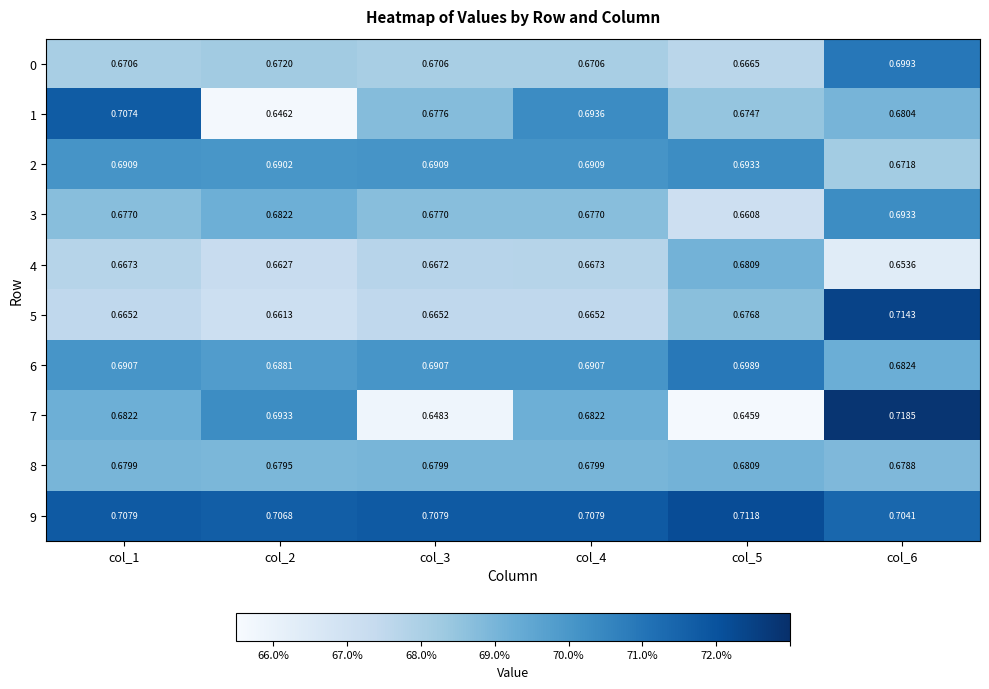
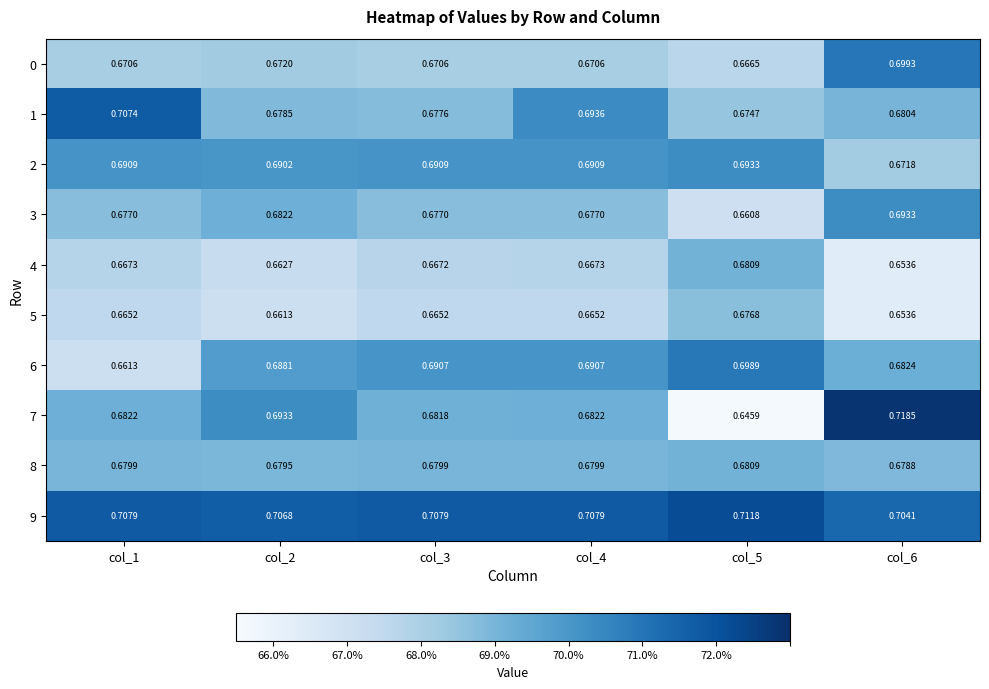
  {
    "0": {
      "col_1": 0.6706,
      "col_2": 0.6720,
      "col_3": 0.6706,
      "col_4": 0.6706,
      "col_5": 0.6665,
      "col_6": 0.6993
    },
    "1": {
      "col_1": 0.7074,
-     "col_2": 0.6462,
+     "col_2": 0.6785,
      "col_3": 0.6776,
      "col_4": 0.6936,
      "col_5": 0.6747,
      "col_6": 0.6804
    },
    "2": {
      "col_1": 0.6909,
      "col_2": 0.6902,
      "col_3": 0.6909,
      "col_4": 0.6909,
      "col_5": 0.6933,
      "col_6": 0.6718
    },
    "3": {
      "col_1": 0.6770,
      "col_2": 0.6822,
      "col_3": 0.6770,
      "col_4": 0.6770,
      "col_5": 0.6608,
      "col_6": 0.6933
    },
    "4": {
      "col_1": 0.6673,
      "col_2": 0.6627,
      "col_3": 0.6672,
      "col_4": 0.6673,
      "col_5": 0.6809,
      "col_6": 0.6536
    },
    "5": {
      "col_1": 0.6652,
      "col_2": 0.6613,
      "col_3": 0.6652,
      "col_4": 0.6652,
      "col_5": 0.6768,
-     "col_6": 0.7143
+     "col_6": 0.6536
    },
    "6": {
-     "col_1": 0.6907,
+     "col_1": 0.6613,
      "col_2": 0.6881,
      "col_3": 0.6907,
      "col_4": 0.6907,
      "col_5": 0.6989,
      "col_6": 0.6824
    },
    "7": {
      "col_1": 0.6822,
      "col_2": 0.6933,
-     "col_3": 0.6483,
+     "col_3": 0.6818,
      "col_4": 0.6822,
      "col_5": 0.6459,
      "col_6": 0.7185
    },
    "8": {
      "col_1": 0.6799,
      "col_2": 0.6795,
      "col_3": 0.6799,
      "col_4": 0.6799,
      "col_5": 0.6809,
      "col_6": 0.6788
    },
    "9": {
      "col_1": 0.7079,
      "col_2": 0.7068,
      "col_3": 0.7079,
      "col_4": 0.7079,
      "col_5": 0.7118,
      "col_6": 0.7041
    }
  }
